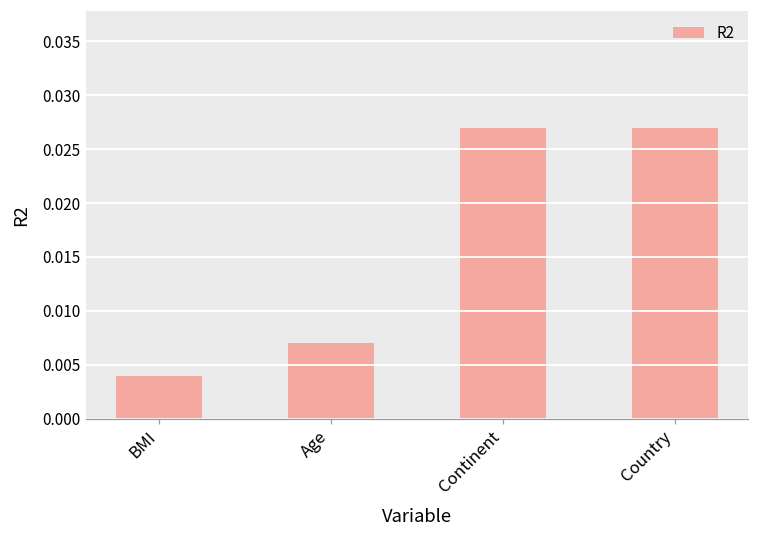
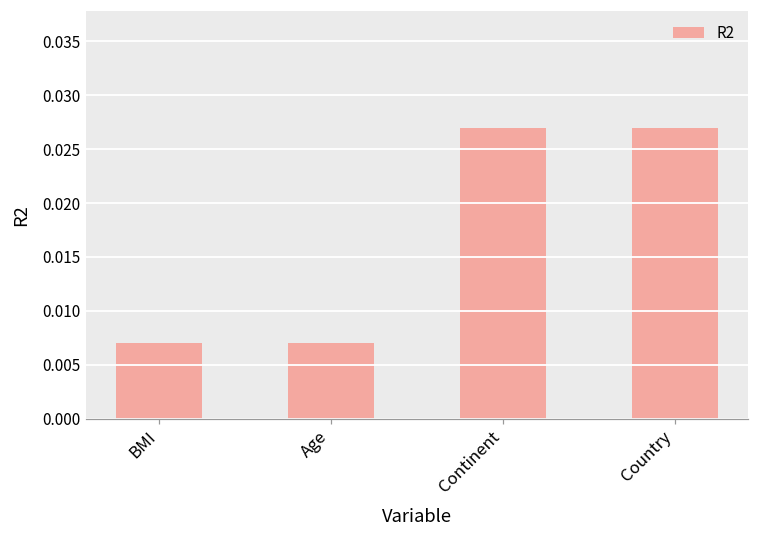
  {
-   "BMI": 0.004,
+   "BMI": 0.007,
    "Age": 0.007,
    "Continent": 0.027,
    "Country": 0.027
  }
